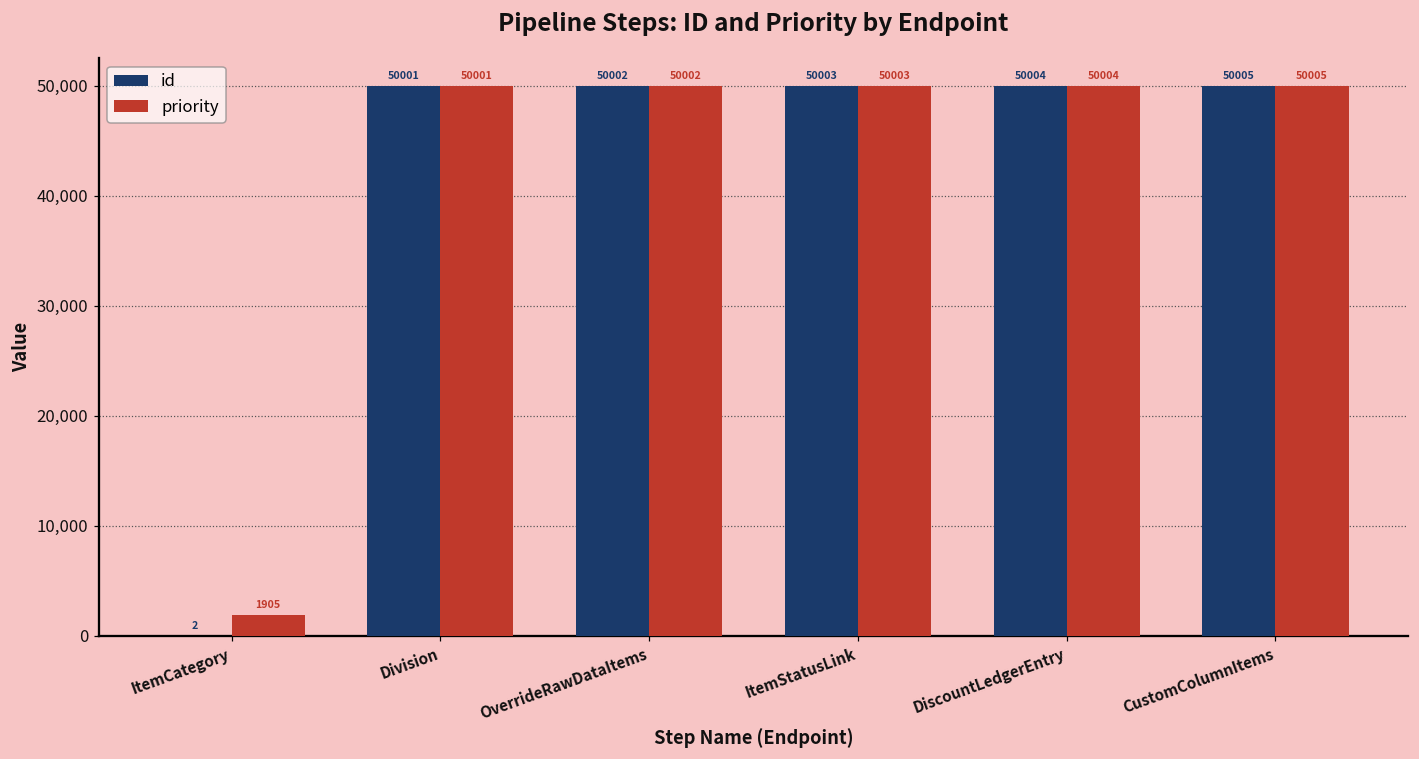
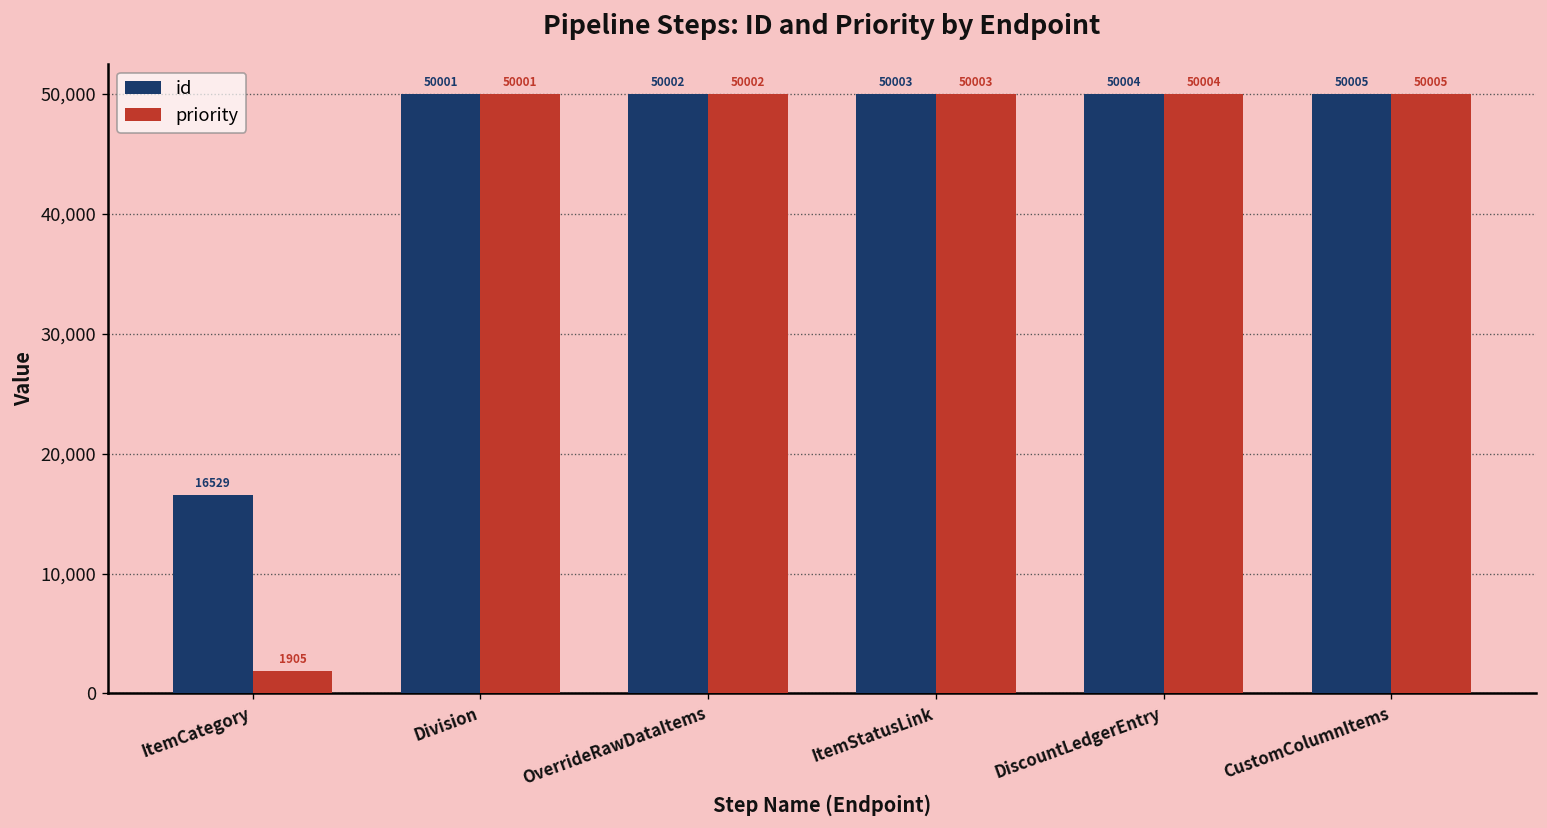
  {
    "id": {
-     "ItemCategory": 2,
+     "ItemCategory": 16529,
      "Division": 50001,
      "OverrideRawDataItems": 50002,
      "ItemStatusLink": 50003,
      "DiscountLedgerEntry": 50004,
      "CustomColumnItems": 50005
    },
    "priority": {
      "ItemCategory": 1905,
      "Division": 50001,
      "OverrideRawDataItems": 50002,
      "ItemStatusLink": 50003,
      "DiscountLedgerEntry": 50004,
      "CustomColumnItems": 50005
    }
  }
